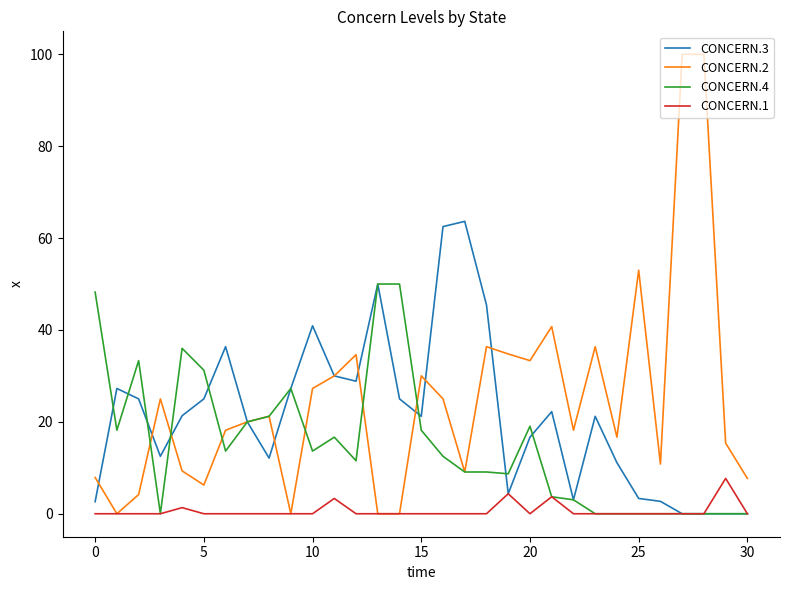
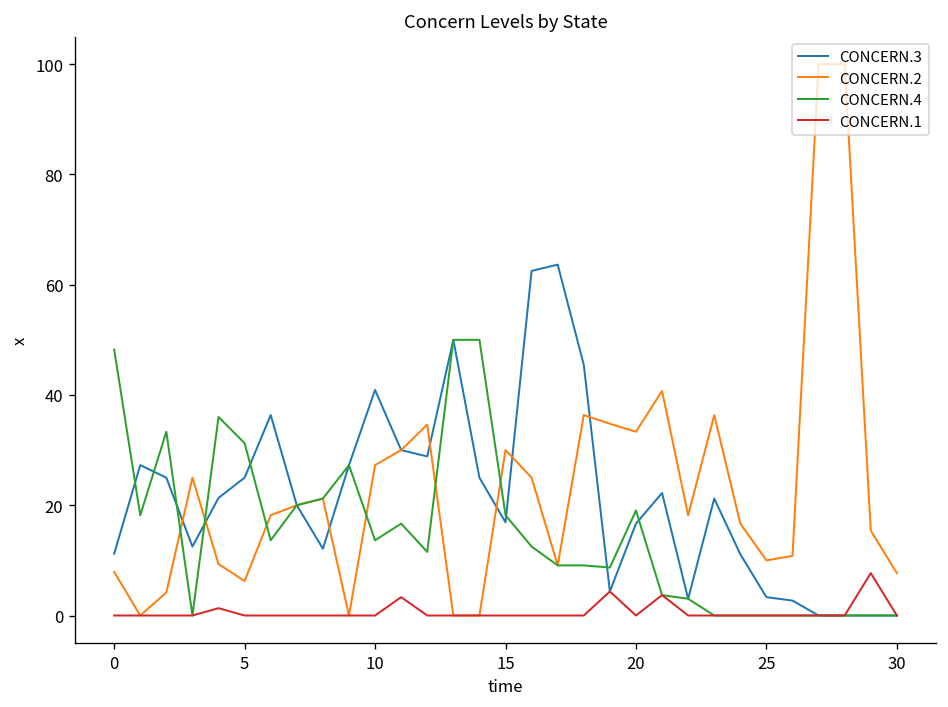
  {
    "CONCERN.3": {
-     "0": 3,
+     "0": 11,
      "5": 25,
      "10": 41,
-     "15": 21,
+     "15": 17,
      "20": 17,
      "25": 3
    },
    "CONCERN.2": {
      "0": 8,
      "5": 6,
      "10": 27,
      "15": 30,
      "20": 33,
-     "25": 53,
+     "25": 10,
      "30": 8
    },
    "CONCERN.4": {
      "0": 48,
      "5": 31,
      "10": 14,
      "15": 18,
      "20": 19
    },
    "CONCERN.1": {
      "0": 0,
      "5": 0,
      "10": 0,
      "15": 0,
      "20": 0
    }
  }
